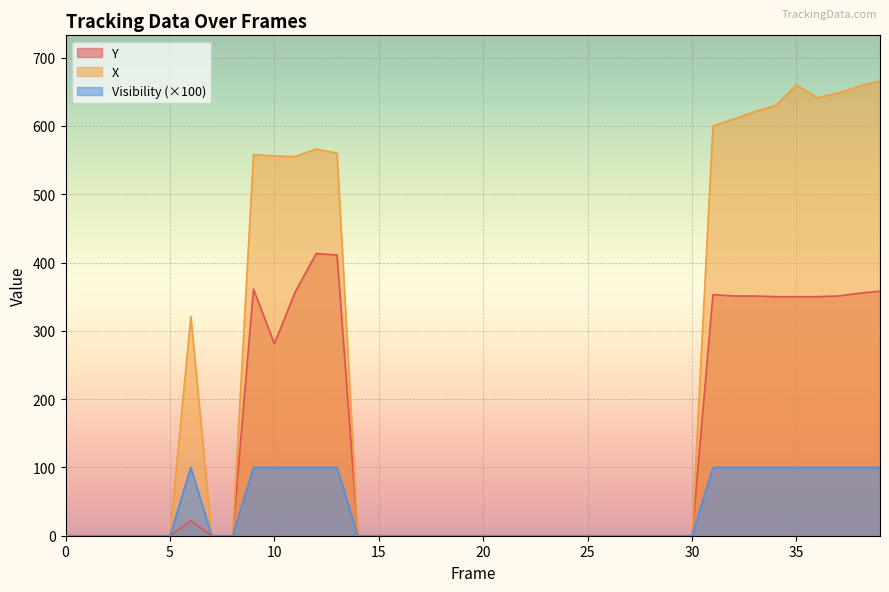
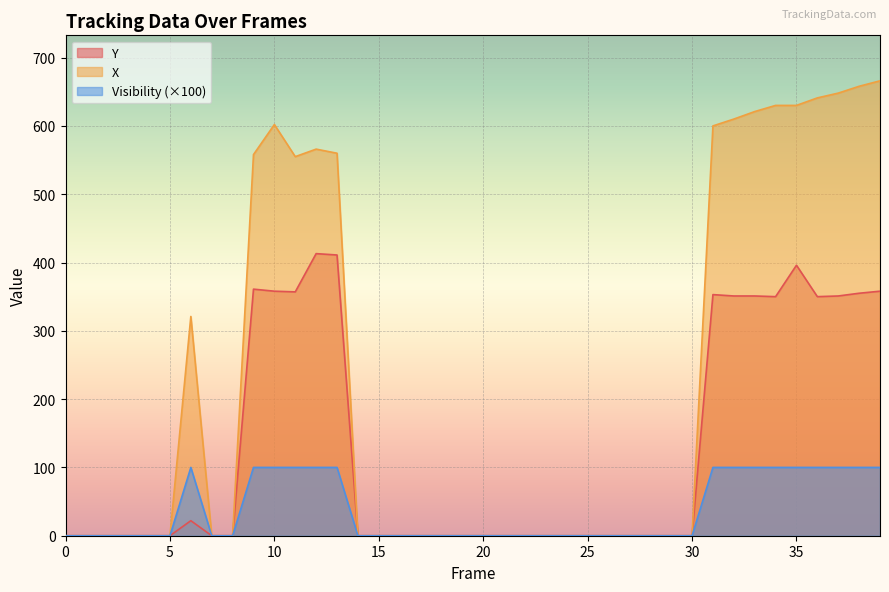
  {
    "Y": {
-     "10": 280,
-     "35": 350
+     "10": 360,
+     "35": 400
    },
    "X": {
-     "10": 560,
-     "35": 660
+     "10": 600,
+     "35": 630
    },
    "Visibility (×100)": {
      "10": 100,
      "35": 100
    }
  }
